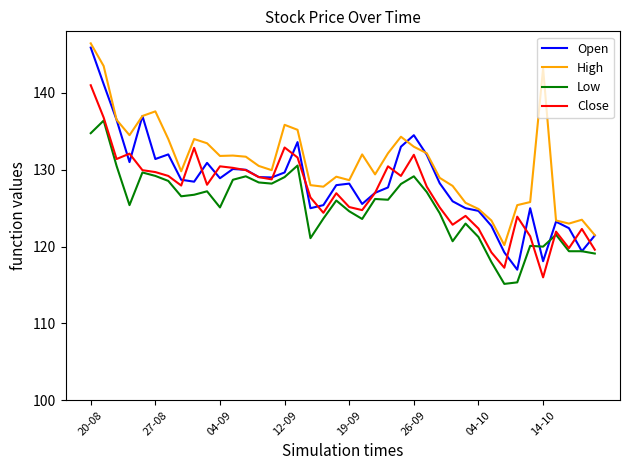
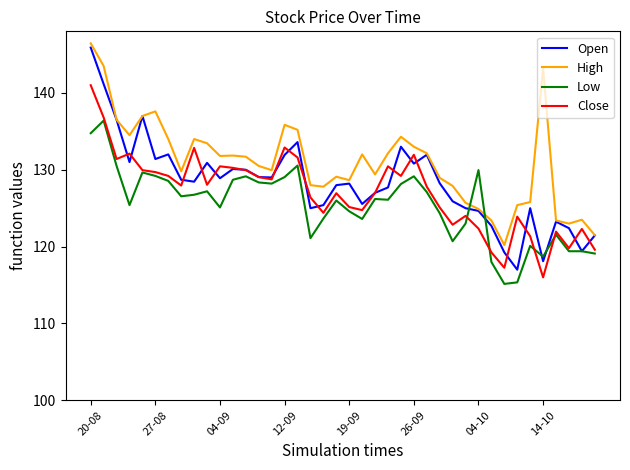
  {
    "Open": {
      "20-08": 146,
      "27-08": 131,
      "04-09": 129,
-     "12-09": 130,
+     "12-09": 132,
      "19-09": 128,
-     "26-09": 135,
+     "26-09": 131,
      "14-10": 118
    },
    "High": {
      "20-08": 146,
      "27-08": 138,
      "04-09": 132,
      "12-09": 136,
      "19-09": 129,
      "26-09": 133
    },
    "Low": {
      "20-08": 135,
      "27-08": 129,
      "04-09": 125,
      "12-09": 129,
      "19-09": 125,
      "26-09": 129,
-     "04-10": 121,
-     "14-10": 120
+     "04-10": 130,
+     "14-10": 119
    },
    "Close": {
      "20-08": 141,
      "27-08": 130,
      "04-09": 130,
      "12-09": 133,
      "19-09": 125,
      "26-09": 132,
      "04-10": 122,
      "14-10": 116
    }
  }
